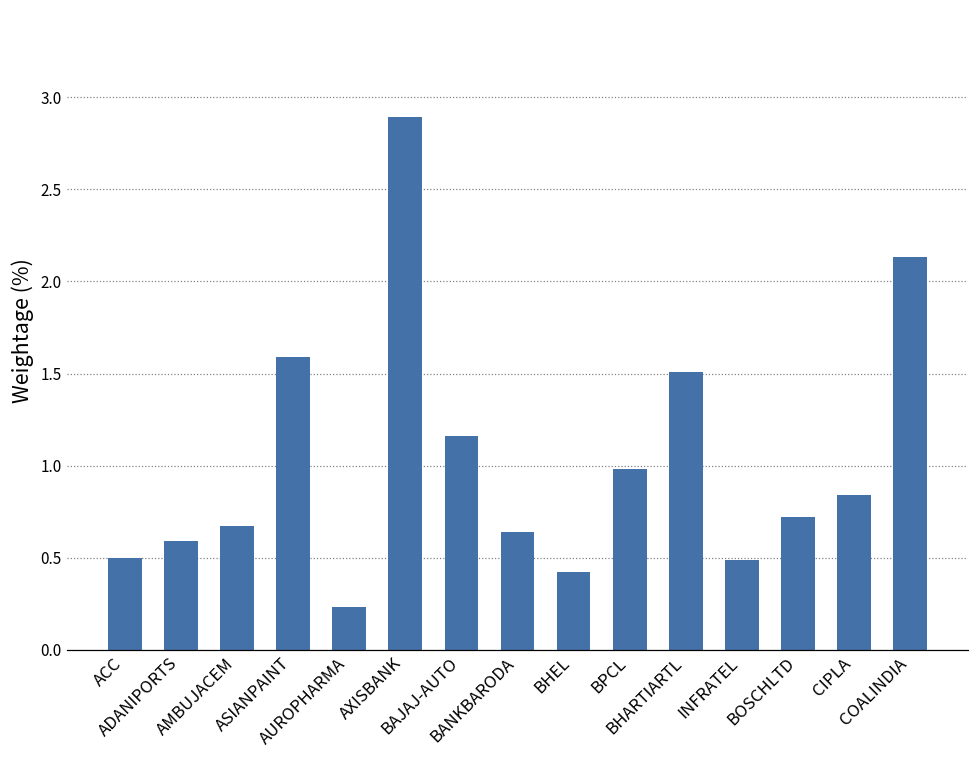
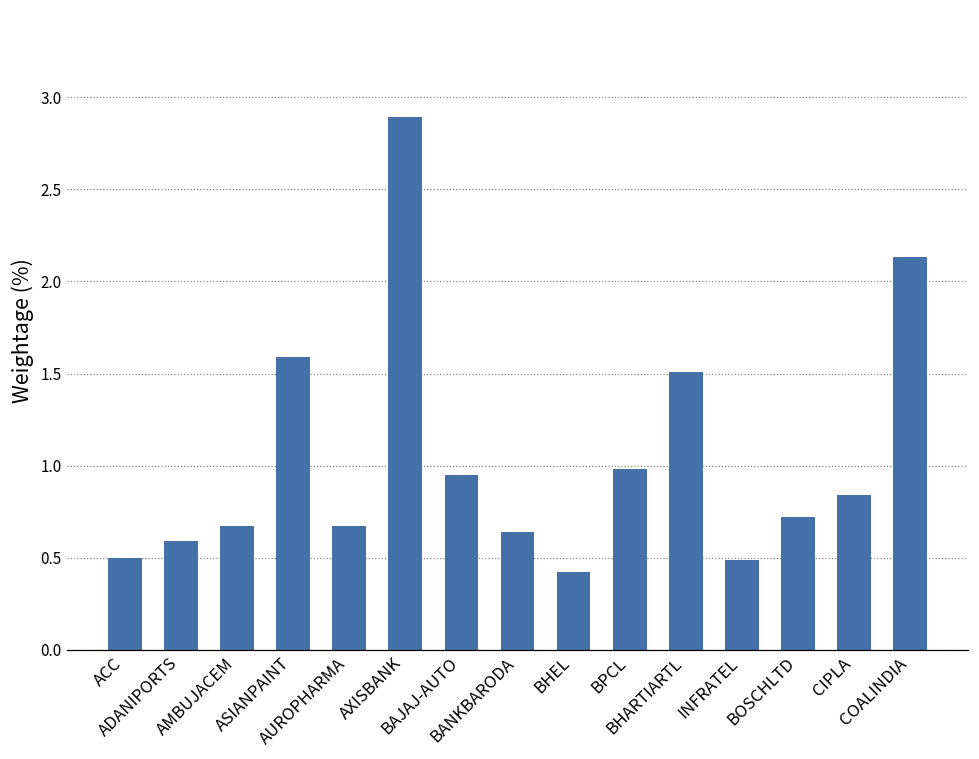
  {
    "ACC": 0.50,
    "ADANIPORTS": 0.59,
    "AMBUJACEM": 0.67,
    "ASIANPAINT": 1.59,
-   "AUROPHARMA": 0.23,
+   "AUROPHARMA": 0.67,
    "AXISBANK": 2.89,
-   "BAJAJ-AUTO": 1.16,
+   "BAJAJ-AUTO": 0.95,
    "BANKBARODA": 0.64,
    "BHEL": 0.42,
    "BPCL": 0.98,
    "BHARTIARTL": 1.51,
    "INFRATEL": 0.49,
    "BOSCHLTD": 0.72,
    "CIPLA": 0.84,
    "COALINDIA": 2.13
  }
